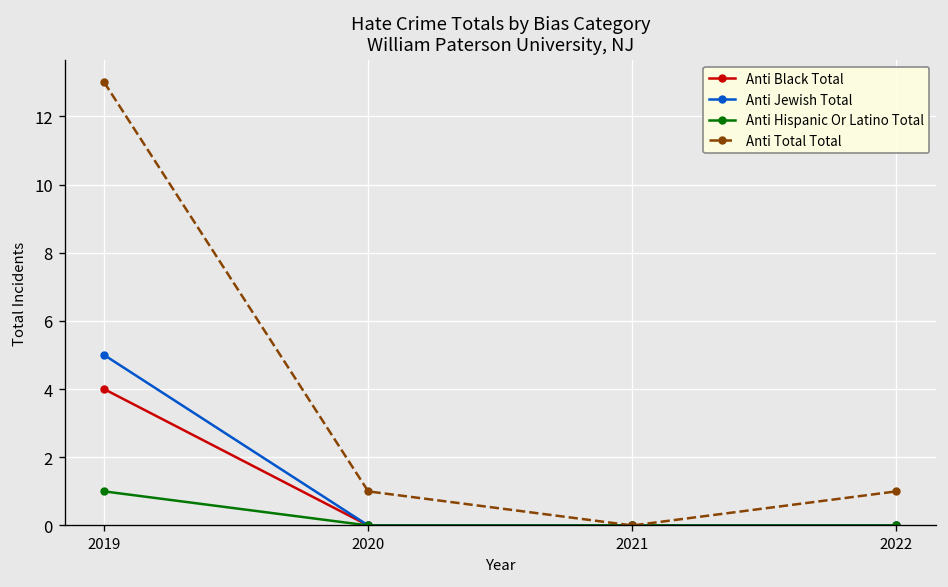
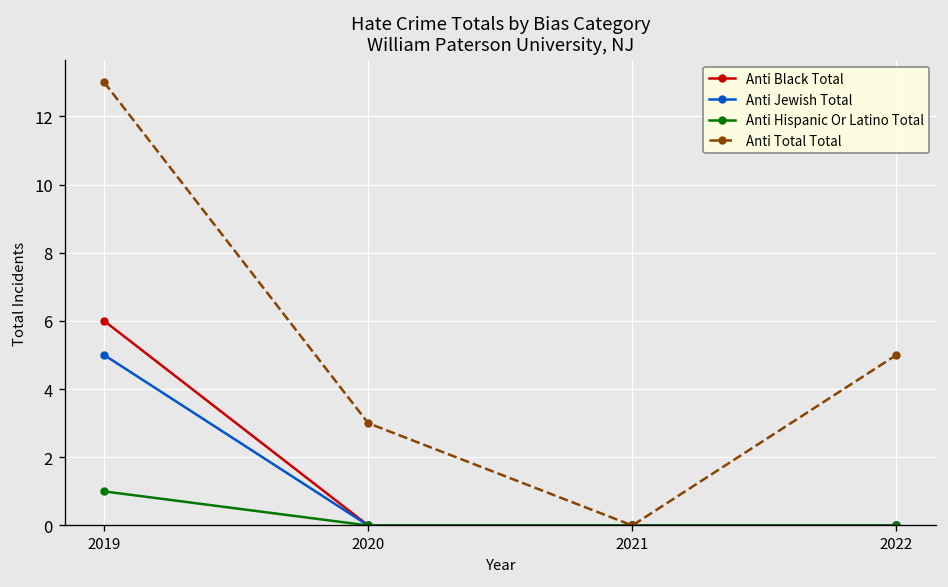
  {
    "Anti Black Total": {
-     "2019": 4
+     "2019": 6
    },
    "Anti Jewish Total": {
      "2019": 5
    },
    "Anti Hispanic Or Latino Total": {
      "2019": 1
    },
    "Anti Total Total": {
      "2019": 13,
-     "2020": 1,
-     "2022": 1
+     "2020": 3,
+     "2022": 5
    }
  }
